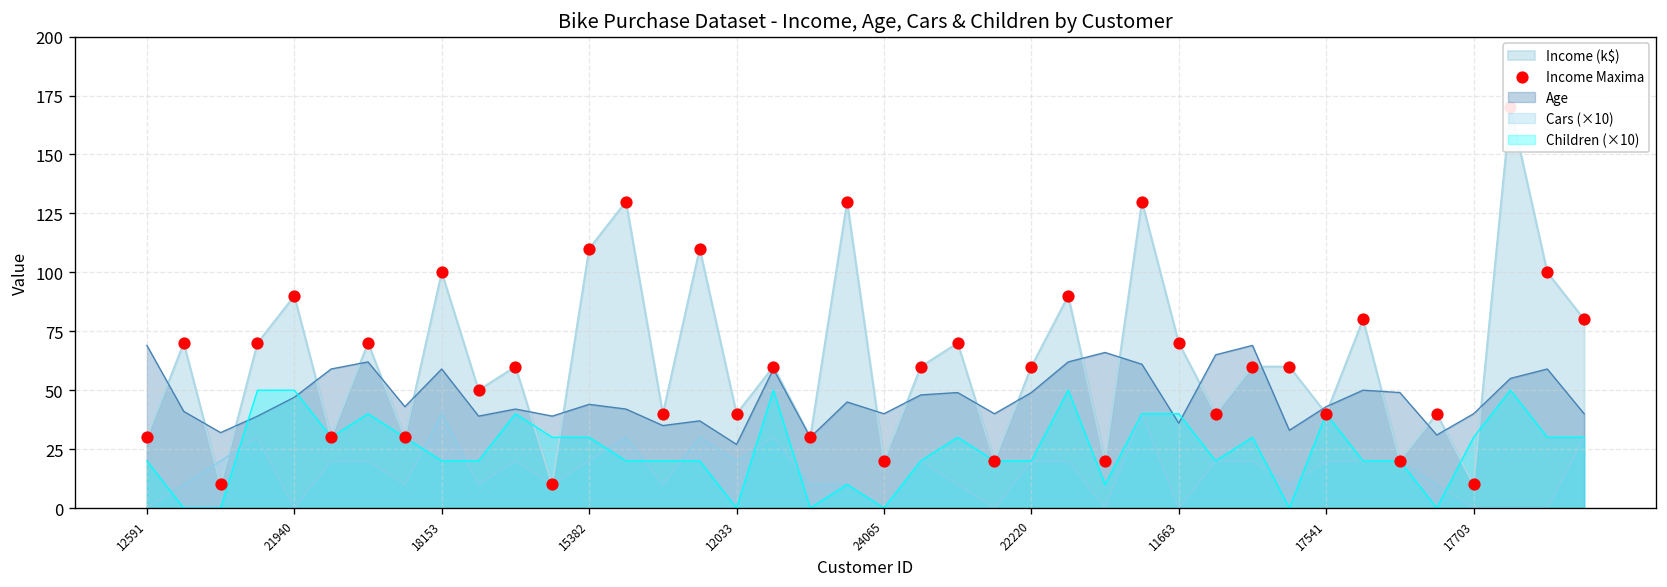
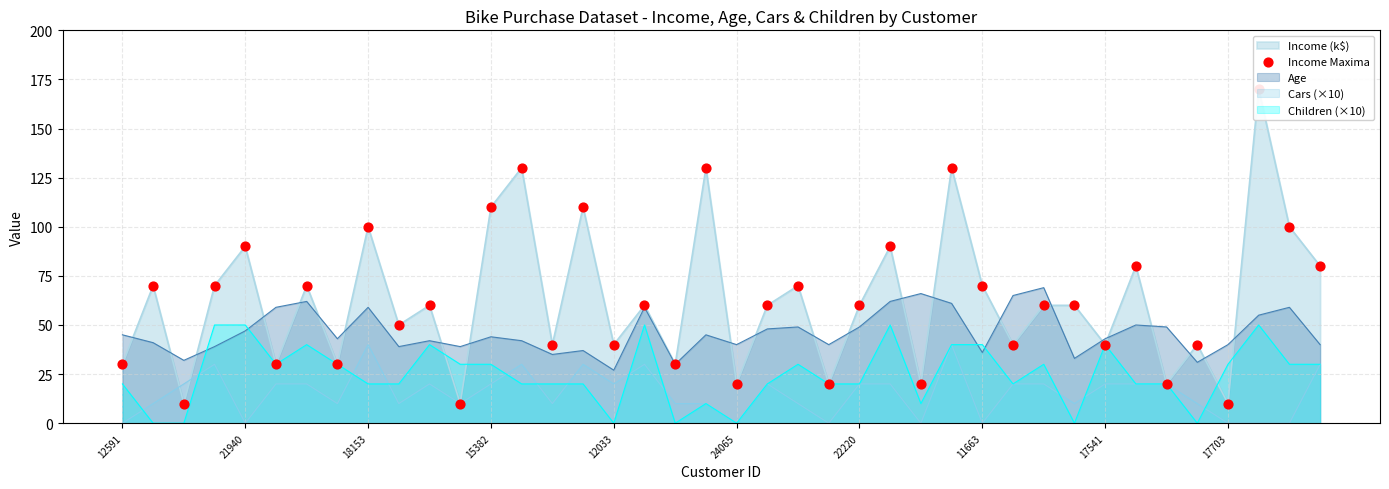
  {
    "Income Maxima": {
      "12591": 30,
      "21940": 90,
      "18153": 100,
      "15382": 110,
      "12033": 40,
      "24065": 20,
      "22220": 60,
      "11663": 70,
      "17703": 10
    },
    "Age": {
-     "12591": 69,
+     "12591": 45,
      "21940": 47,
      "18153": 59,
      "15382": 44,
      "12033": 27,
      "24065": 40,
      "22220": 49,
      "11663": 36,
      "17541": 43,
      "17703": 40
    },
    "Cars (×10)": {
      "12591": 0,
      "21940": 0,
      "18153": 40,
      "15382": 20,
      "12033": 20,
      "11663": 0,
      "17541": 20,
      "17703": 0
    },
    "Children (×10)": {
      "12591": 20,
      "21940": 50,
      "18153": 20,
      "15382": 30,
      "12033": 0,
      "11663": 40,
      "17703": 30
    }
  }
